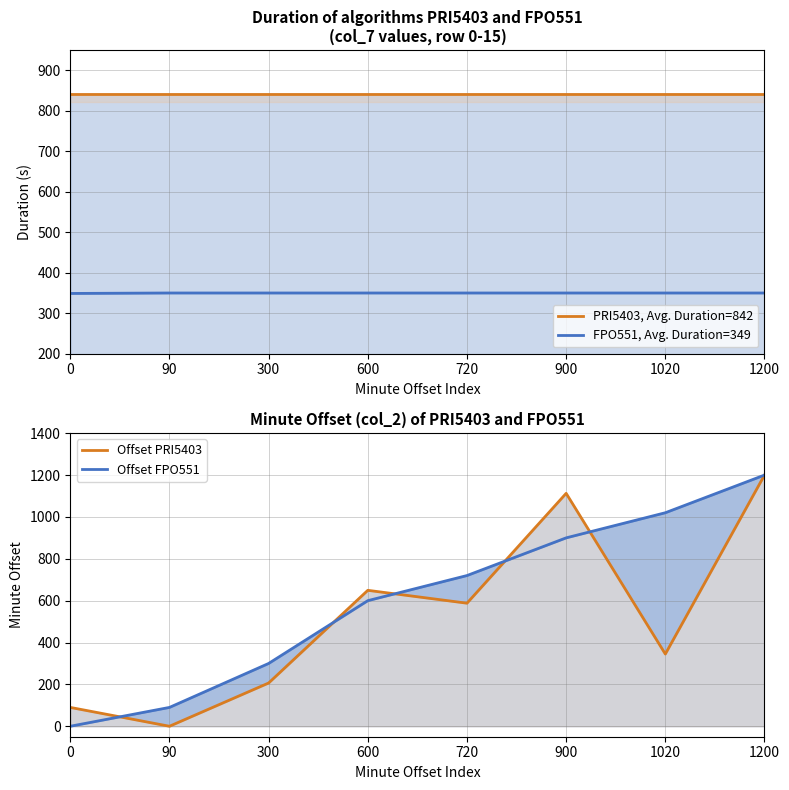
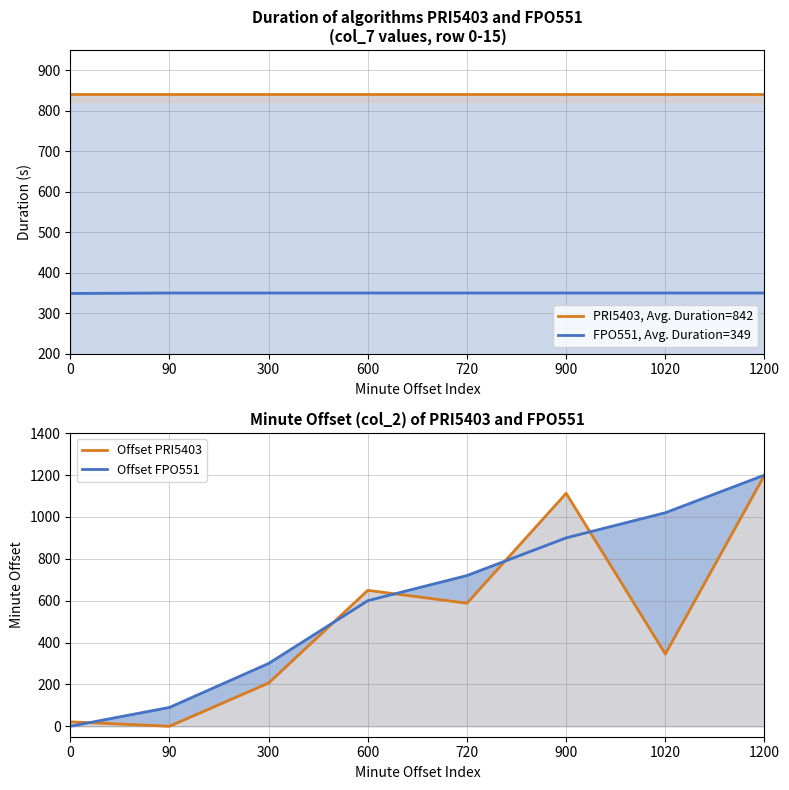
  {
    "Duration of algorithms PRI5403 and FPO551 (col_7 values, row 0-15)": {
      "PRI5403, Avg. Duration=842": {
        "0": 840,
        "90": 840,
        "300": 840,
        "600": 840,
        "720": 840,
        "900": 840,
        "1020": 840,
        "1200": 840
      },
      "FPO551, Avg. Duration=349": {
        "0": 350,
        "90": 350,
        "300": 350,
        "600": 350,
        "720": 350,
        "900": 350,
        "1020": 350,
        "1200": 350
      }
    },
    "Minute Offset (col_2) of PRI5403 and FPO551": {
      "Offset PRI5403": {
-       "0": 90,
+       "0": 20,
        "90": 0,
        "300": 210,
        "720": 590,
        "1020": 350
      }
    }
  }
